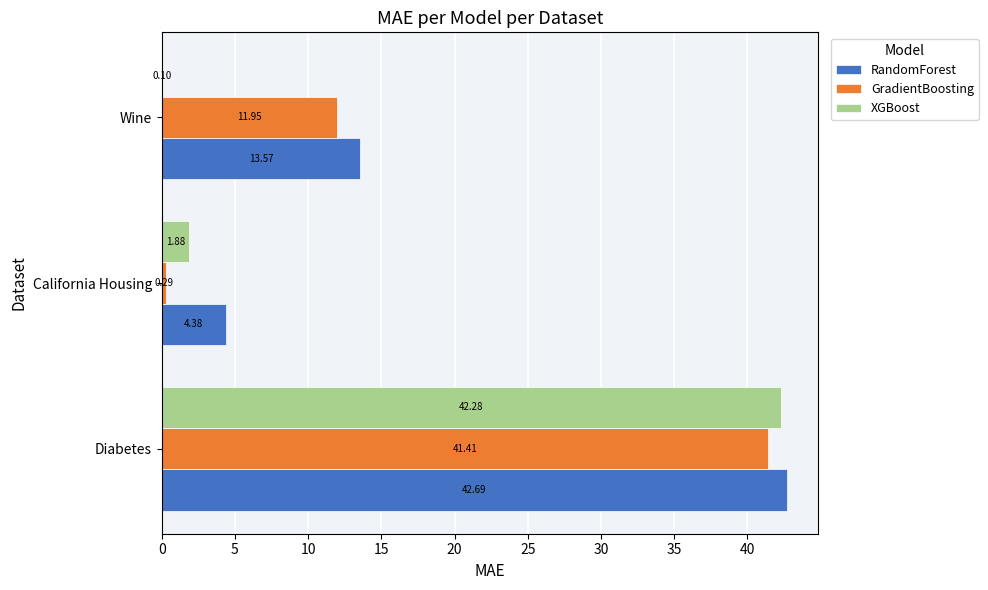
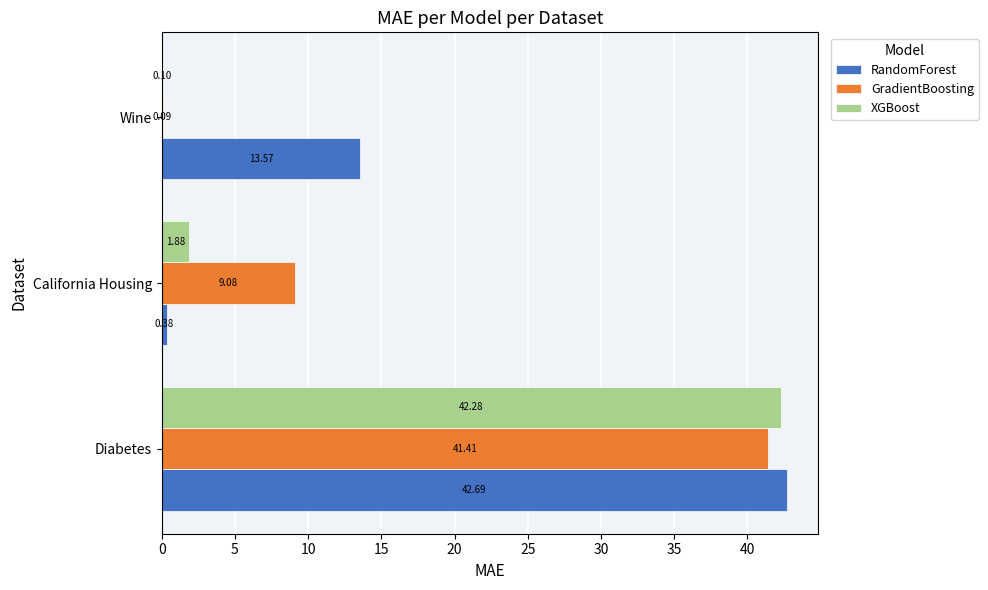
  {
    "RandomForest": {
      "Wine": 13.57,
-     "California Housing": 4.38,
+     "California Housing": 0.38,
      "Diabetes": 42.69
    },
    "GradientBoosting": {
-     "Wine": 11.95,
-     "California Housing": 0.29,
+     "Wine": 0.09,
+     "California Housing": 9.08,
      "Diabetes": 41.41
    },
    "XGBoost": {
      "Wine": 0.10,
      "California Housing": 1.88,
      "Diabetes": 42.28
    }
  }
